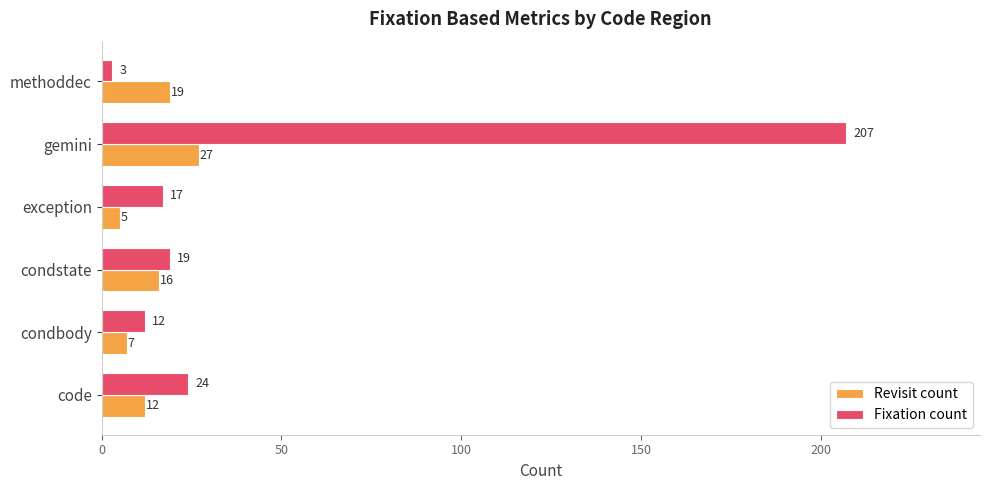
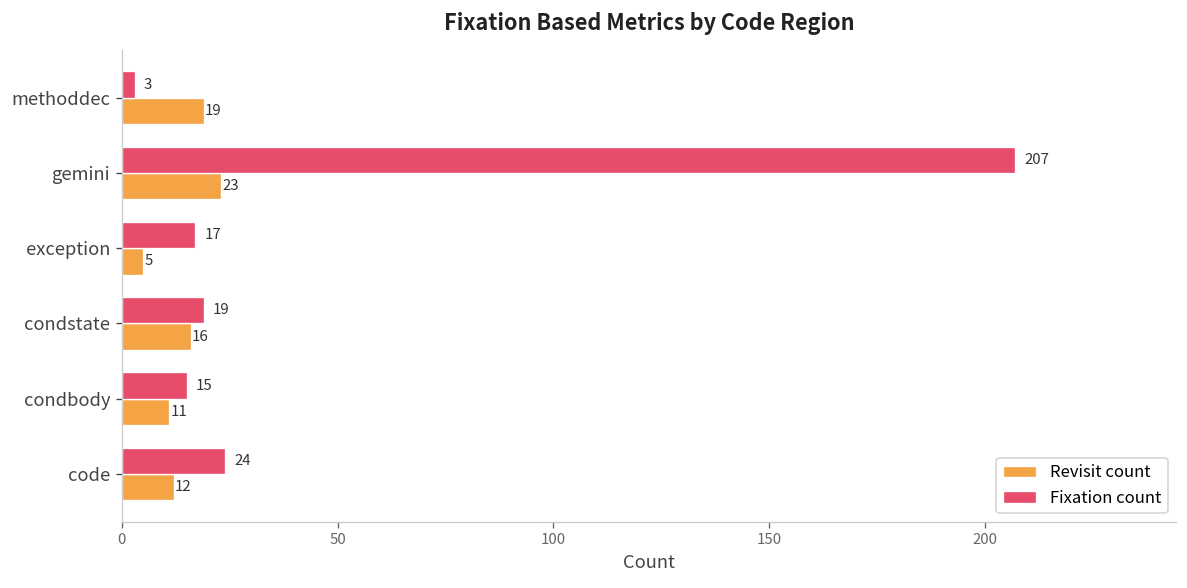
  {
    "Revisit count": {
      "methoddec": 19,
-     "gemini": 27,
+     "gemini": 23,
      "exception": 5,
      "condstate": 16,
-     "condbody": 7,
+     "condbody": 11,
      "code": 12
    },
    "Fixation count": {
      "methoddec": 3,
      "gemini": 207,
      "exception": 17,
      "condstate": 19,
-     "condbody": 12,
+     "condbody": 15,
      "code": 24
    }
  }
